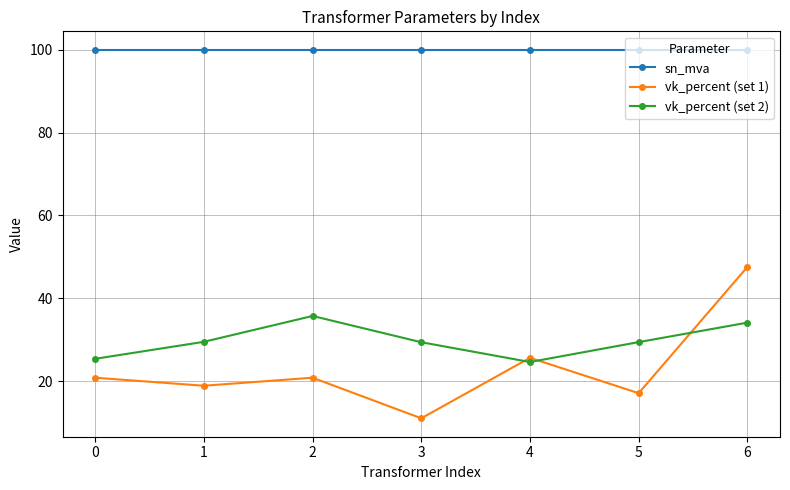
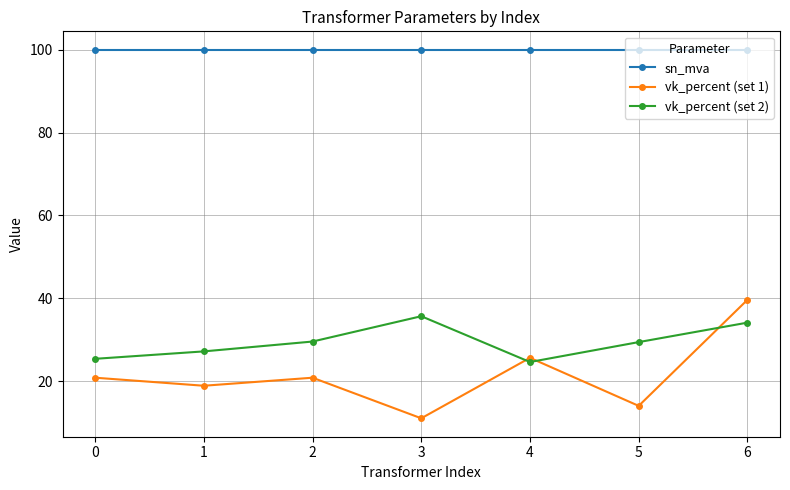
  {
    "sn_mva": {
      "0": 100,
      "1": 100,
      "2": 100,
      "3": 100,
      "4": 100
    },
    "vk_percent (set 1)": {
      "0": 21,
      "1": 19,
      "2": 21,
      "3": 11,
      "4": 26,
-     "5": 17,
-     "6": 48
+     "5": 14,
+     "6": 40
    },
    "vk_percent (set 2)": {
      "0": 25,
-     "1": 29,
-     "2": 36,
-     "3": 29,
+     "1": 27,
+     "2": 30,
+     "3": 36,
      "4": 25,
      "5": 29,
      "6": 34
    }
  }
